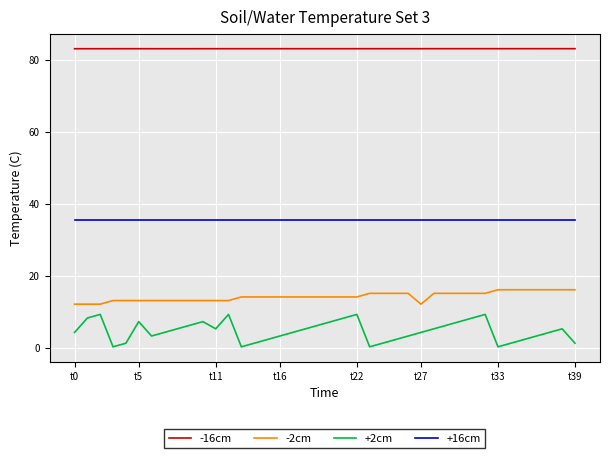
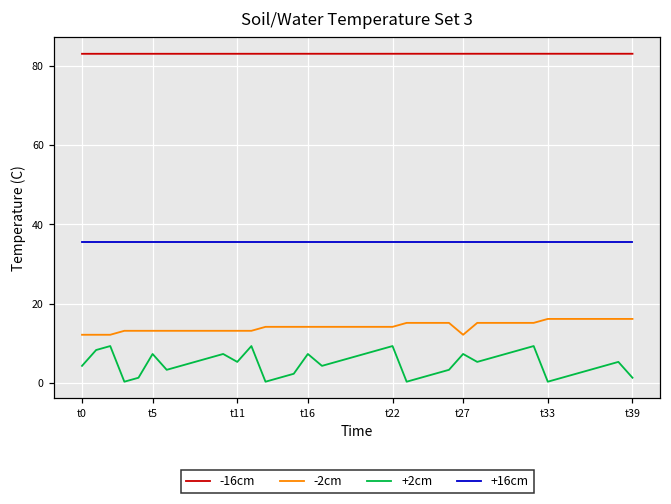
  {
    "-16cm": {
      "t0": 83,
      "t5": 83,
      "t11": 83,
      "t16": 83,
      "t22": 83,
      "t27": 83,
      "t33": 83,
      "t39": 83
    },
    "-2cm": {
      "t0": 12,
      "t5": 13,
      "t11": 13,
      "t16": 14,
      "t22": 14,
      "t27": 12,
      "t33": 16,
      "t39": 16
    },
    "+2cm": {
      "t0": 4,
      "t5": 7,
      "t11": 5,
-     "t16": 3,
+     "t16": 7,
      "t22": 9,
-     "t27": 4,
+     "t27": 7,
      "t33": 0,
      "t39": 1
    },
    "+16cm": {
      "t0": 36,
      "t5": 36,
      "t11": 36,
      "t16": 36,
      "t22": 36,
      "t27": 36,
      "t33": 36,
      "t39": 36
    }
  }
